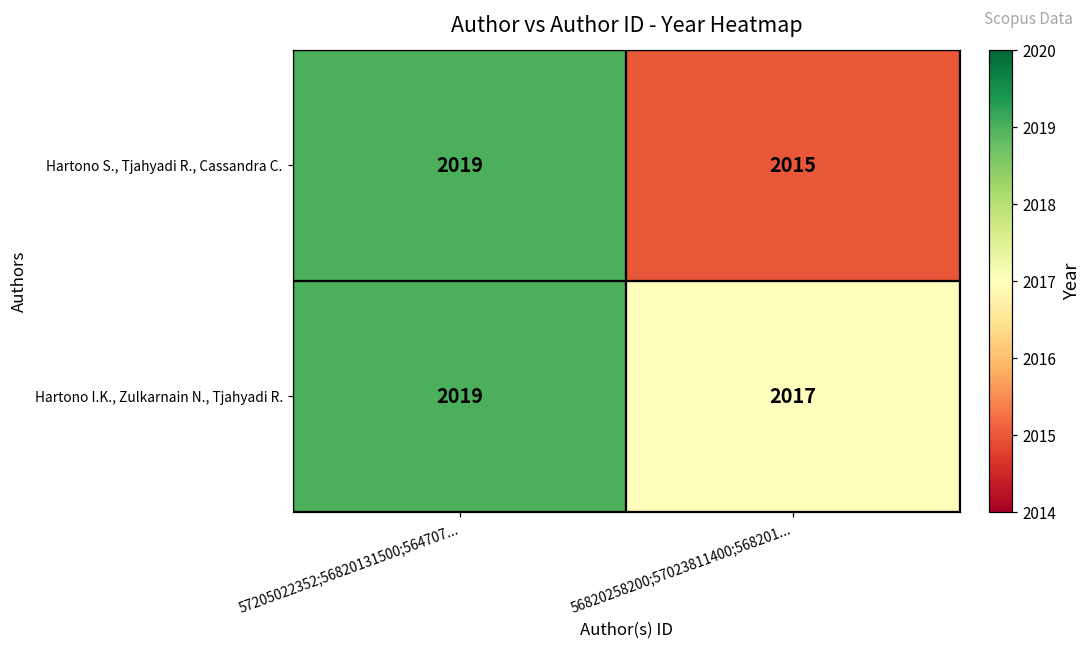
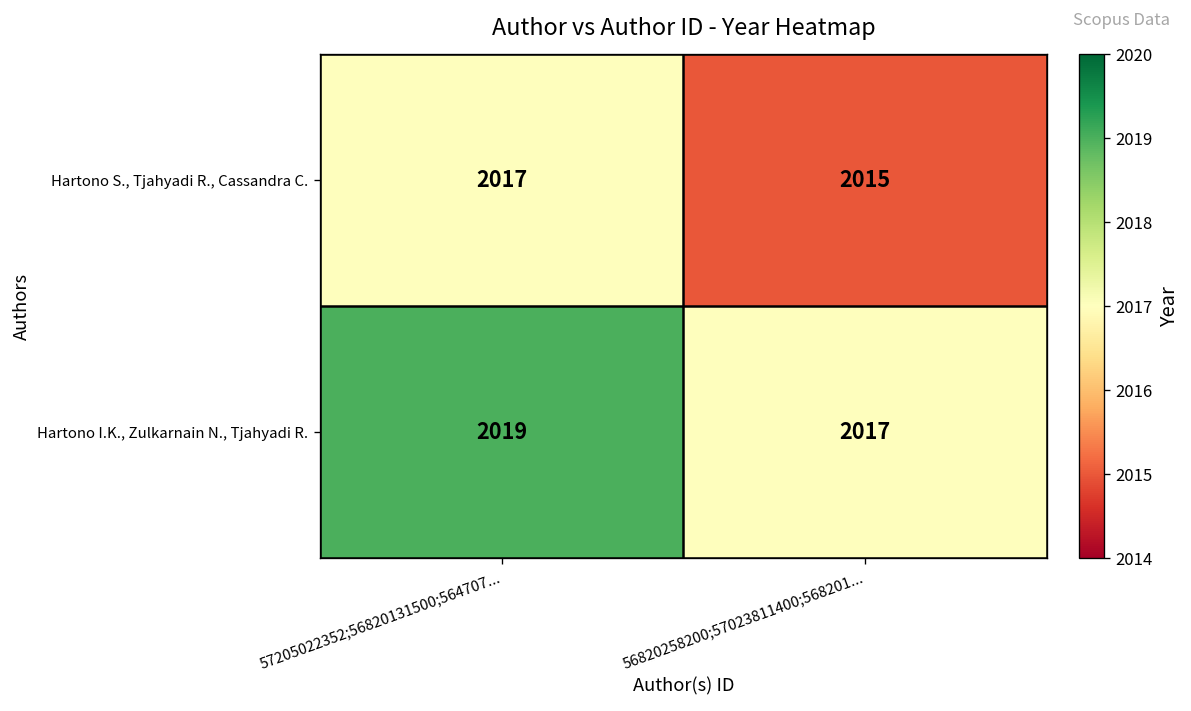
  {
    "Hartono S., Tjahyadi R., Cassandra C.": {
-     "57205022352;56820131500;564707...": 2019,
+     "57205022352;56820131500;564707...": 2017,
      "56820258200;57023811400;568201...": 2015
    },
    "Hartono I.K., Zulkarnain N., Tjahyadi R.": {
      "57205022352;56820131500;564707...": 2019,
      "56820258200;57023811400;568201...": 2017
    }
  }
